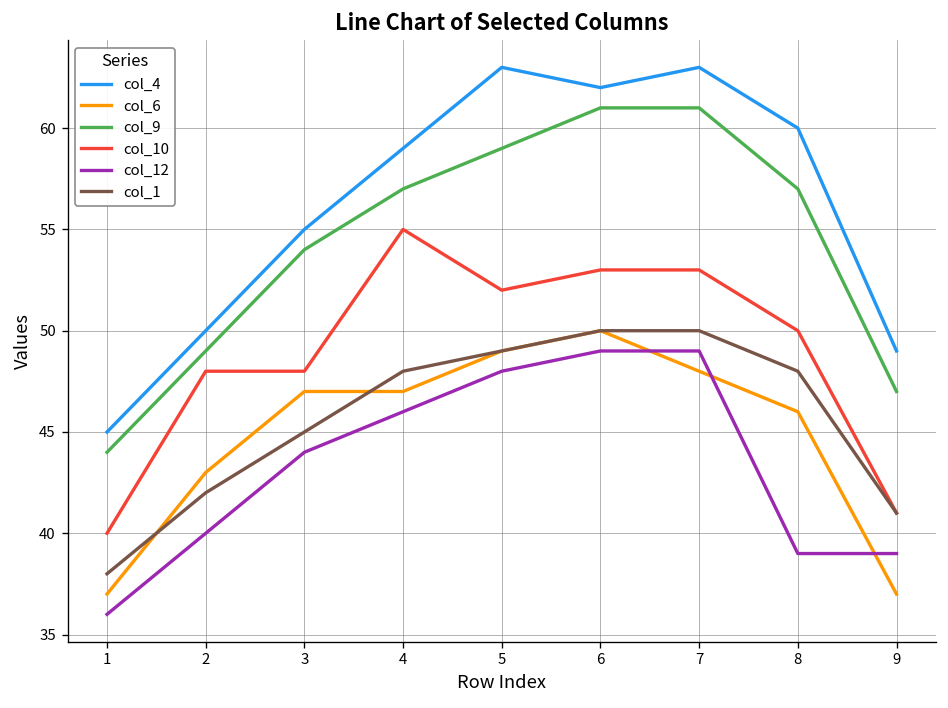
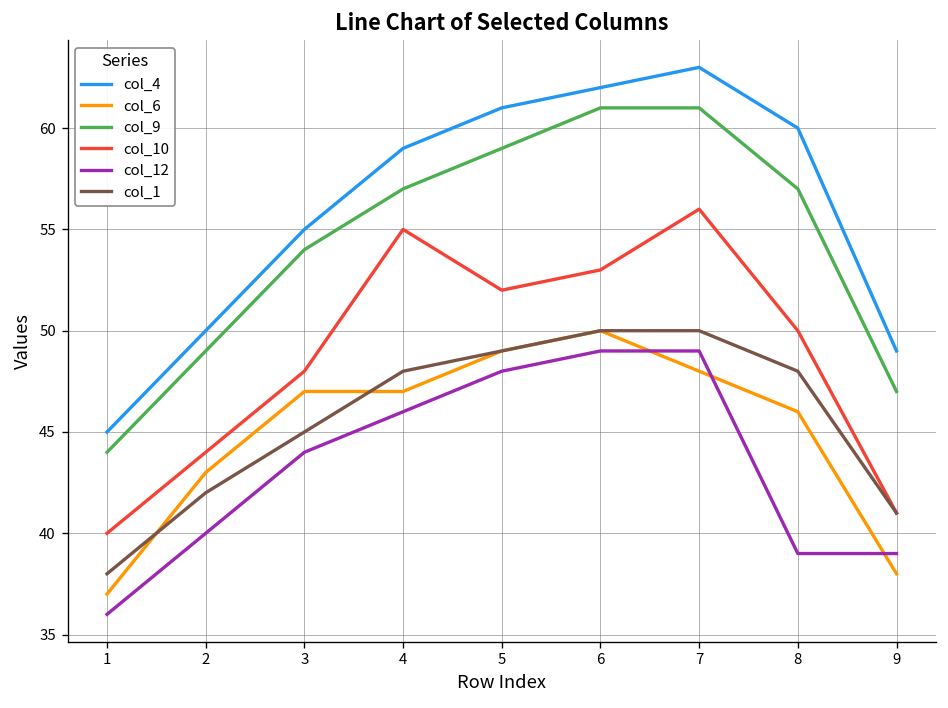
  {
    "col_4": {
      "1": 45,
      "2": 50,
      "3": 55,
      "4": 59,
-     "5": 63,
+     "5": 61,
      "6": 62,
      "7": 63,
      "8": 60,
      "9": 49
    },
    "col_6": {
      "1": 37,
      "2": 43,
      "3": 47,
      "4": 47,
      "7": 48,
      "8": 46,
-     "9": 37
+     "9": 38
    },
    "col_9": {
      "1": 44,
      "2": 49,
      "3": 54,
      "4": 57,
      "5": 59,
      "6": 61,
      "7": 61,
      "8": 57,
      "9": 47
    },
    "col_10": {
      "1": 40,
-     "2": 48,
+     "2": 44,
      "3": 48,
      "4": 55,
      "5": 52,
      "6": 53,
-     "7": 53,
+     "7": 56,
      "8": 50
    },
    "col_12": {
      "1": 36,
      "2": 40,
      "3": 44,
      "4": 46,
      "5": 48,
      "6": 49,
      "7": 49,
      "8": 39,
      "9": 39
    },
    "col_1": {
      "1": 38,
      "2": 42,
      "3": 45,
      "4": 48,
      "7": 50,
      "8": 48
    }
  }
